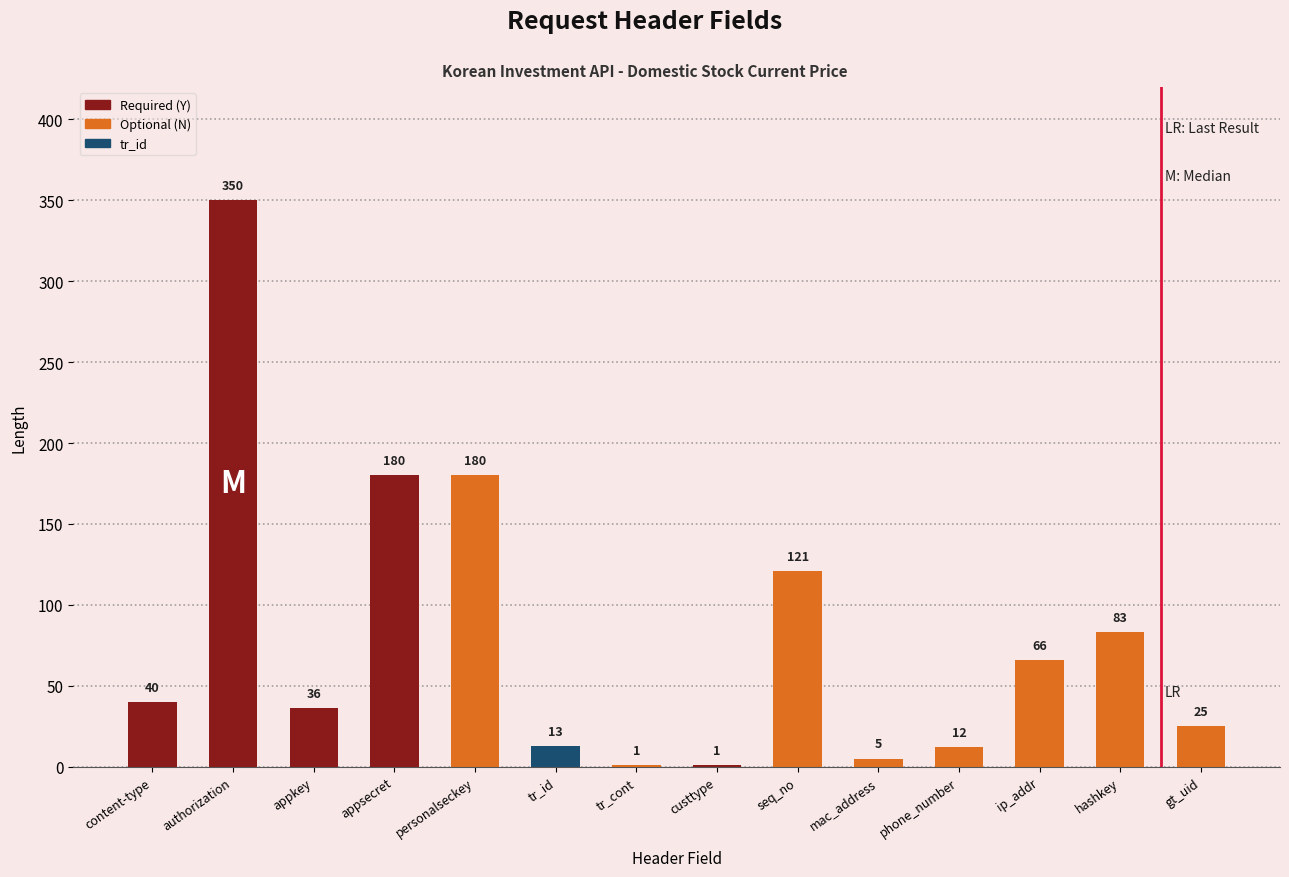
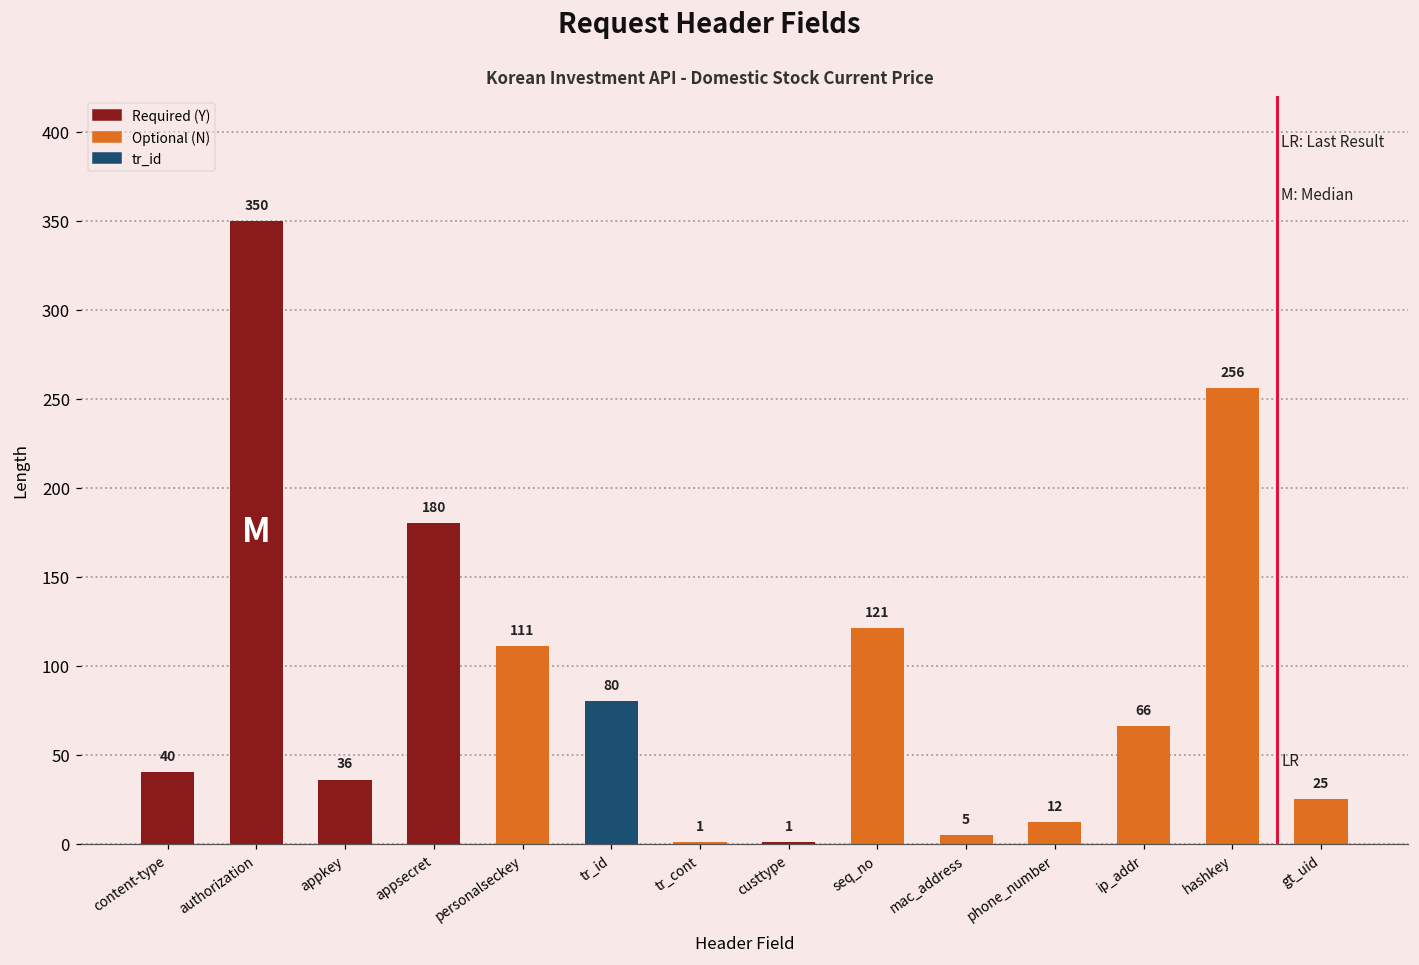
  {
    "content-type": 40,
    "authorization": 350,
    "appkey": 36,
    "appsecret": 180,
-   "personalseckey": 180,
-   "tr_id": 13,
+   "personalseckey": 111,
+   "tr_id": 80,
    "tr_cont": 1,
    "custtype": 1,
    "seq_no": 121,
    "mac_address": 5,
    "phone_number": 12,
    "ip_addr": 66,
-   "hashkey": 83,
+   "hashkey": 256,
    "gt_uid": 25
  }
